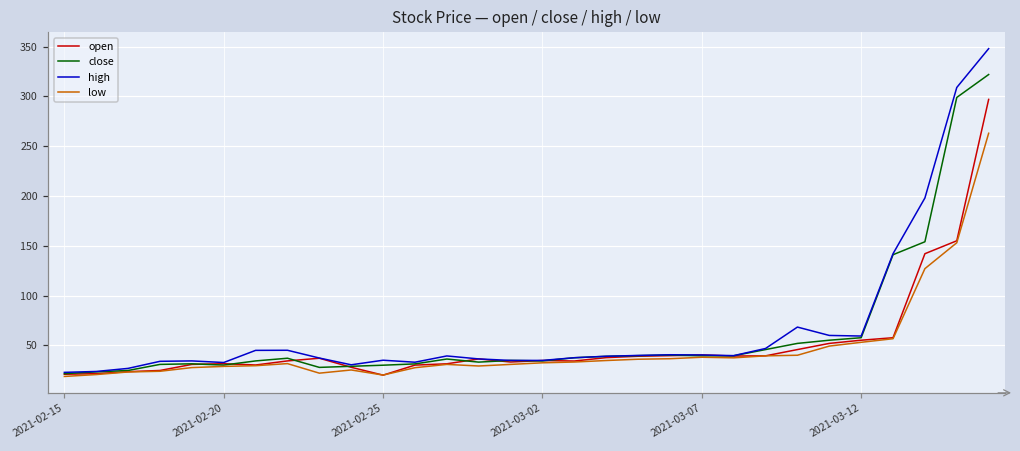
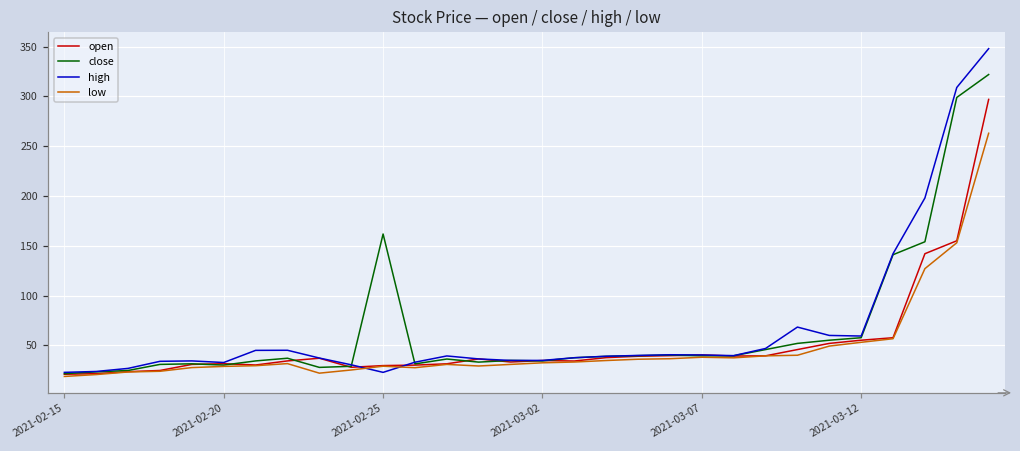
  {
    "open": {
-     "2021-02-25": 20
+     "2021-02-25": 30
    },
    "close": {
-     "2021-02-25": 30
+     "2021-02-25": 160
    },
    "high": {
-     "2021-02-25": 40
+     "2021-02-25": 20
    },
    "low": {
-     "2021-02-25": 20
+     "2021-02-25": 30
    }
  }
